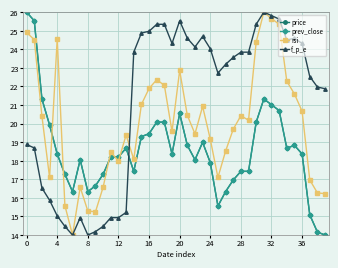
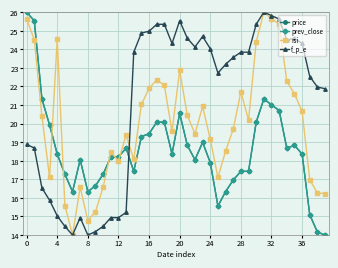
  {
    "rsi": {
-     "0": 24.9,
+     "0": 25.6,
      "4": 24.6,
-     "8": 15.3,
+     "8": 14.8,
      "12": 18.0,
      "16": 21.9,
      "20": 22.9,
      "24": 19.2,
-     "28": 20.4,
+     "28": 21.7,
      "32": 25.6,
      "36": 20.7
    }
  }
